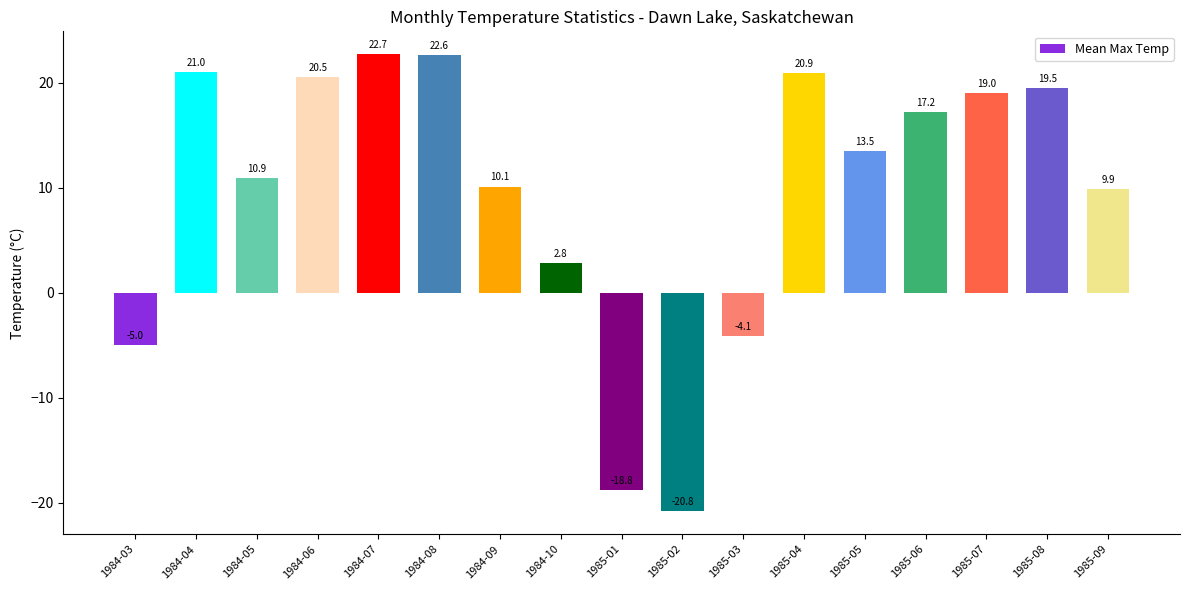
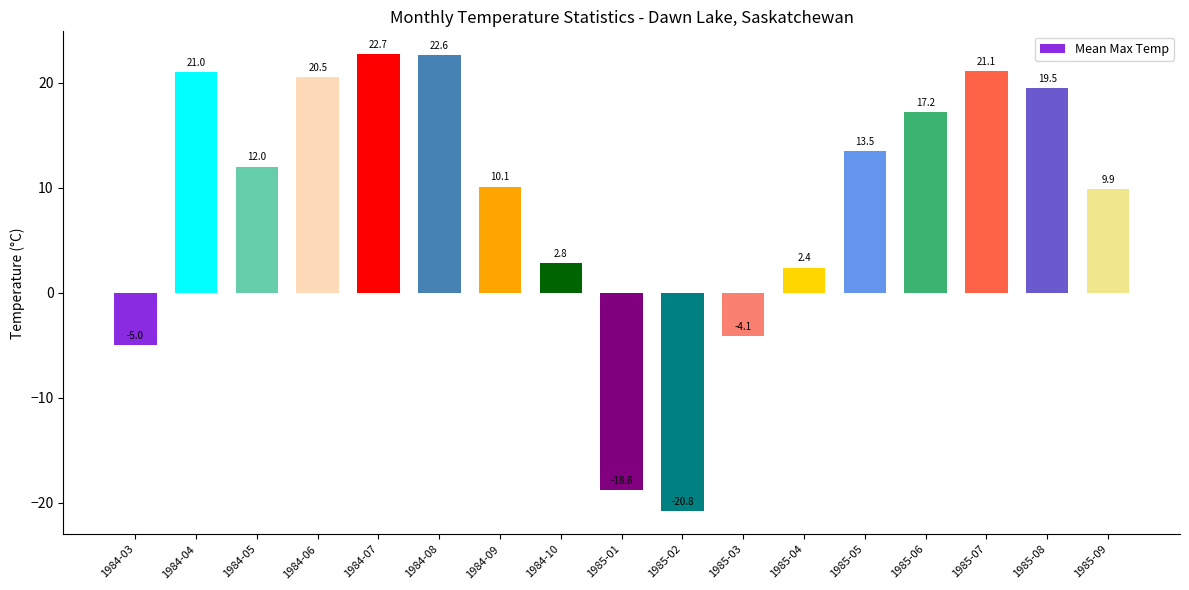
  {
    "1984-03": -5.0,
    "1984-04": 21.0,
-   "1984-05": 10.9,
+   "1984-05": 12.0,
    "1984-06": 20.5,
    "1984-07": 22.7,
    "1984-08": 22.6,
    "1984-09": 10.1,
    "1984-10": 2.8,
    "1985-01": -18.8,
    "1985-02": -20.8,
    "1985-03": -4.1,
-   "1985-04": 20.9,
+   "1985-04": 2.4,
    "1985-05": 13.5,
    "1985-06": 17.2,
-   "1985-07": 19.0,
+   "1985-07": 21.1,
    "1985-08": 19.5,
    "1985-09": 9.9
  }
